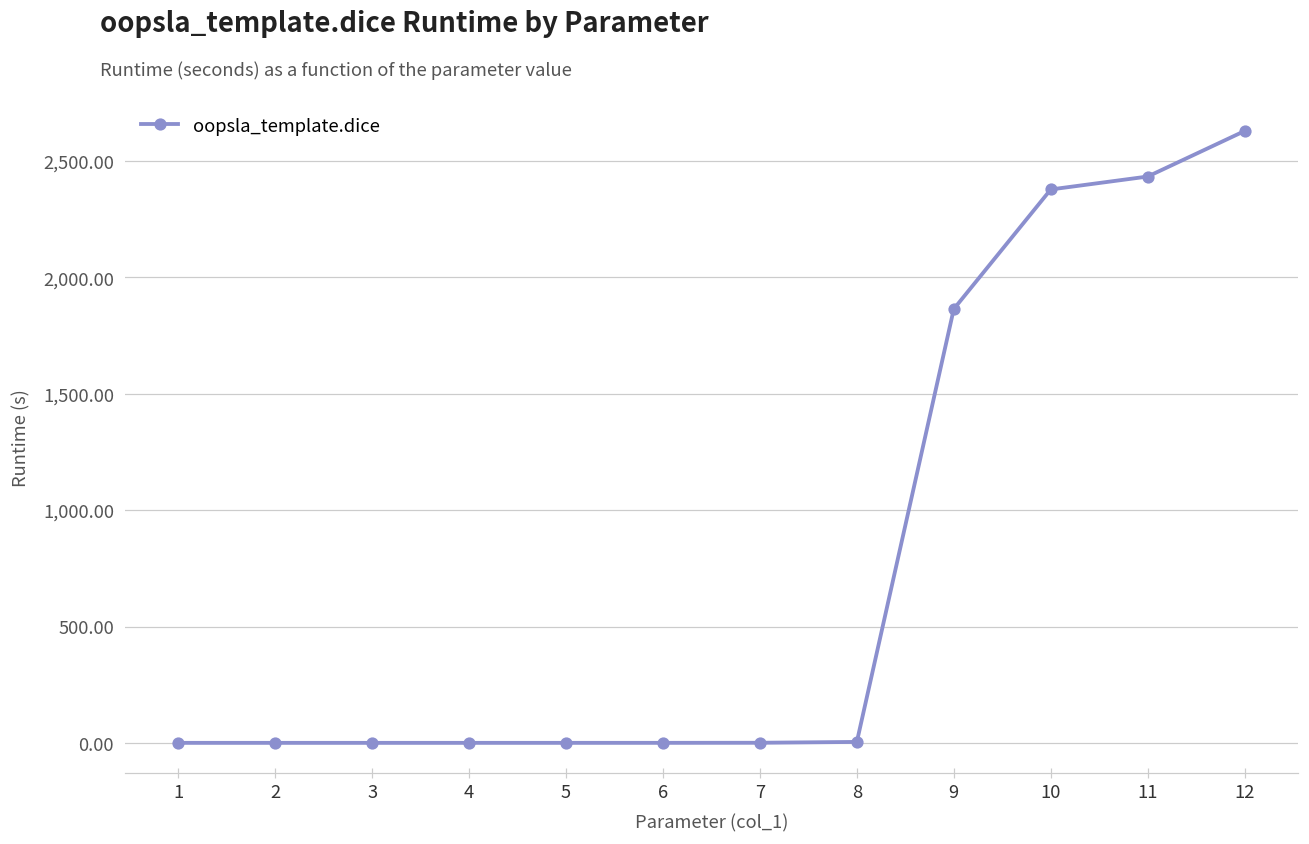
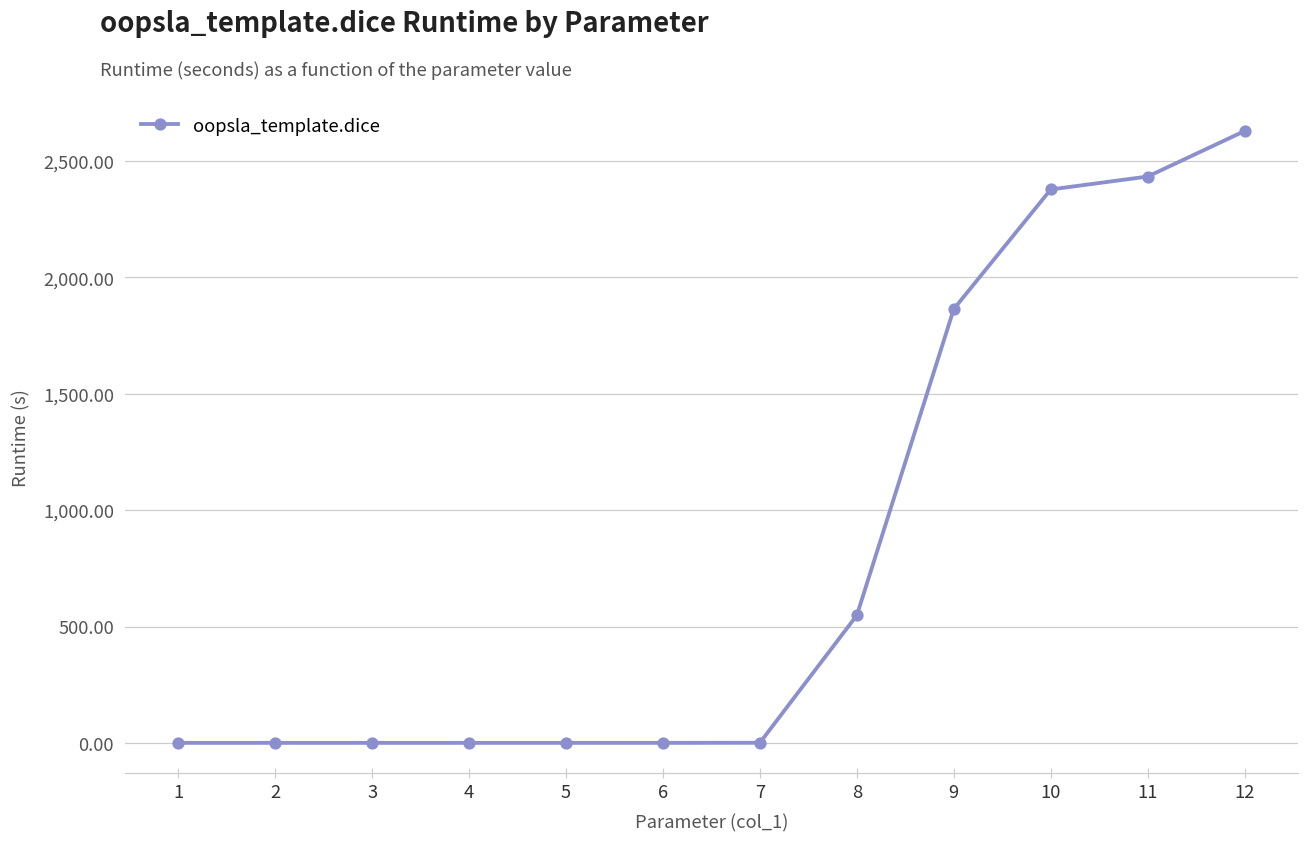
  {
    "1": "0",
    "2": "0",
    "3": "0",
    "4": "0",
    "5": "0",
    "6": "0",
    "7": "0",
-   "8": "0",
+   "8": "550",
    "9": "1,860",
    "10": "2,380",
    "11": "2,430",
    "12": "2,630"
  }
